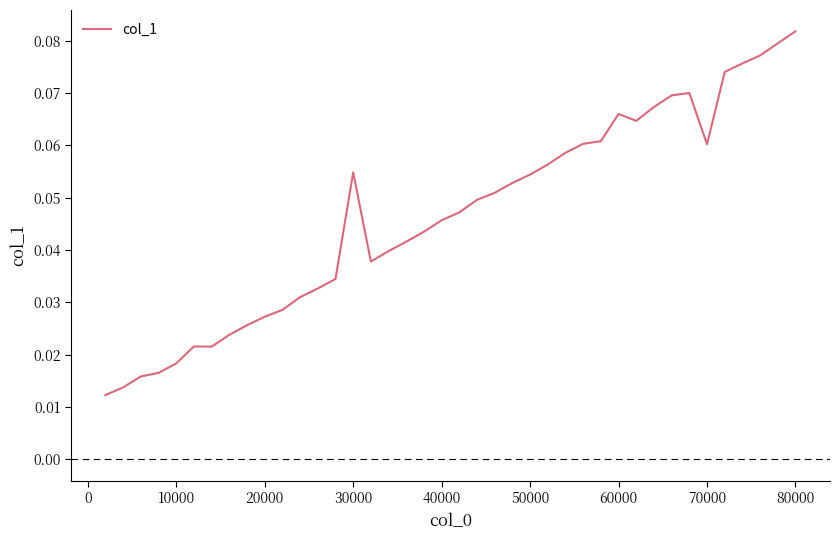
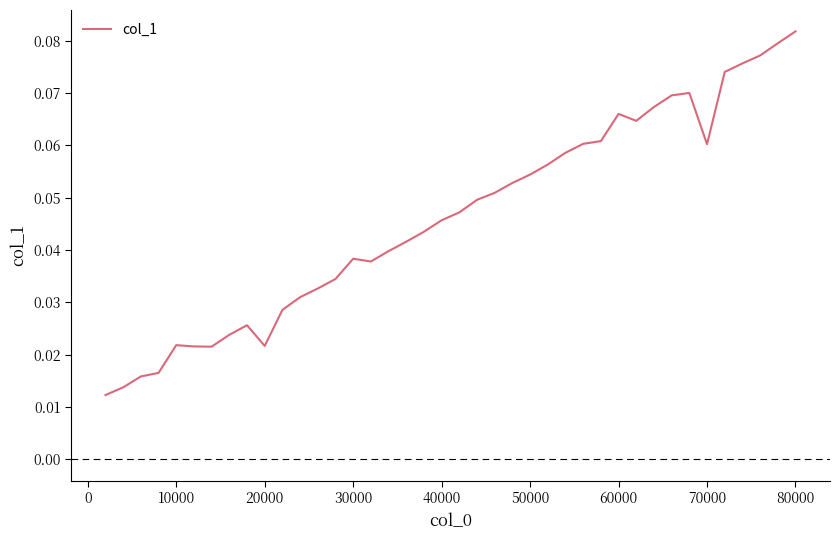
  {
-   "10000": 0.018,
-   "20000": 0.027,
-   "30000": 0.055,
+   "10000": 0.022,
+   "20000": 0.022,
+   "30000": 0.038,
    "40000": 0.046,
    "50000": 0.054,
    "60000": 0.066,
    "70000": 0.060,
    "80000": 0.082
  }
